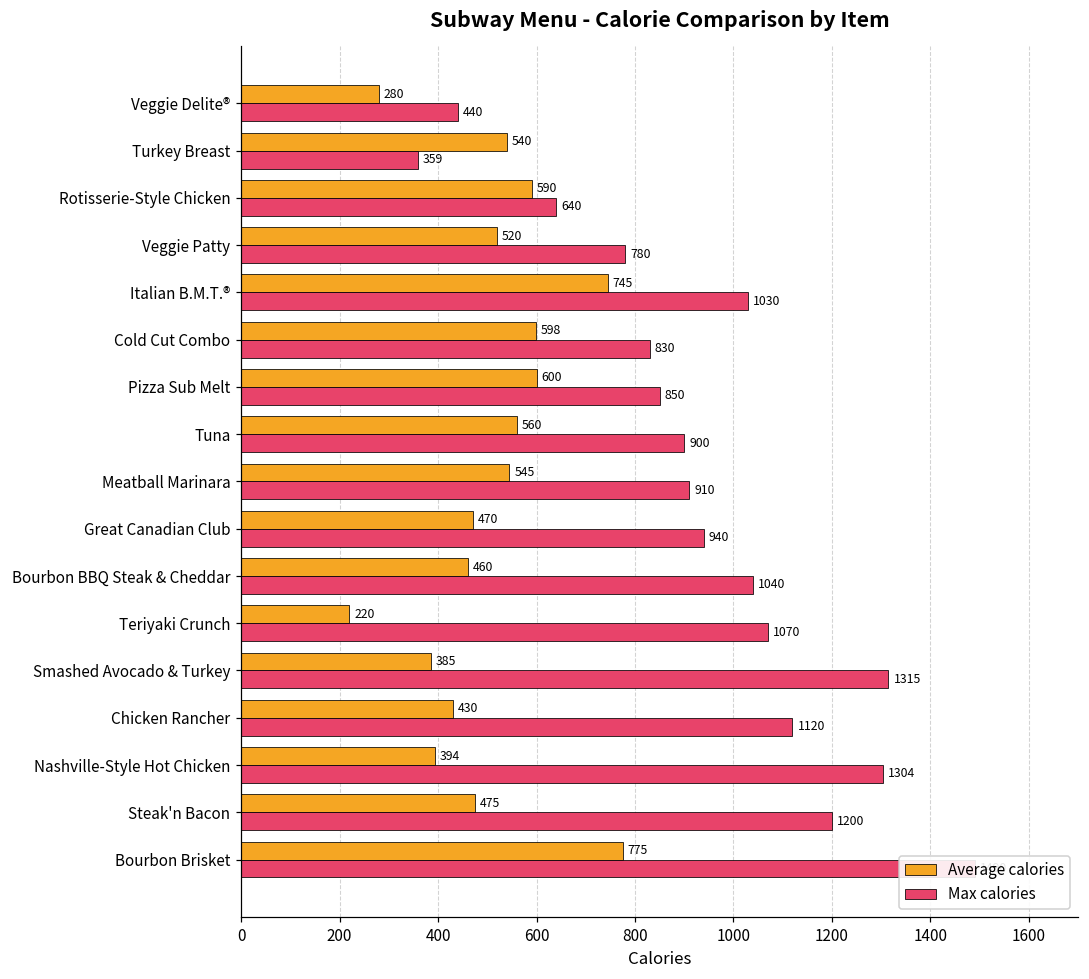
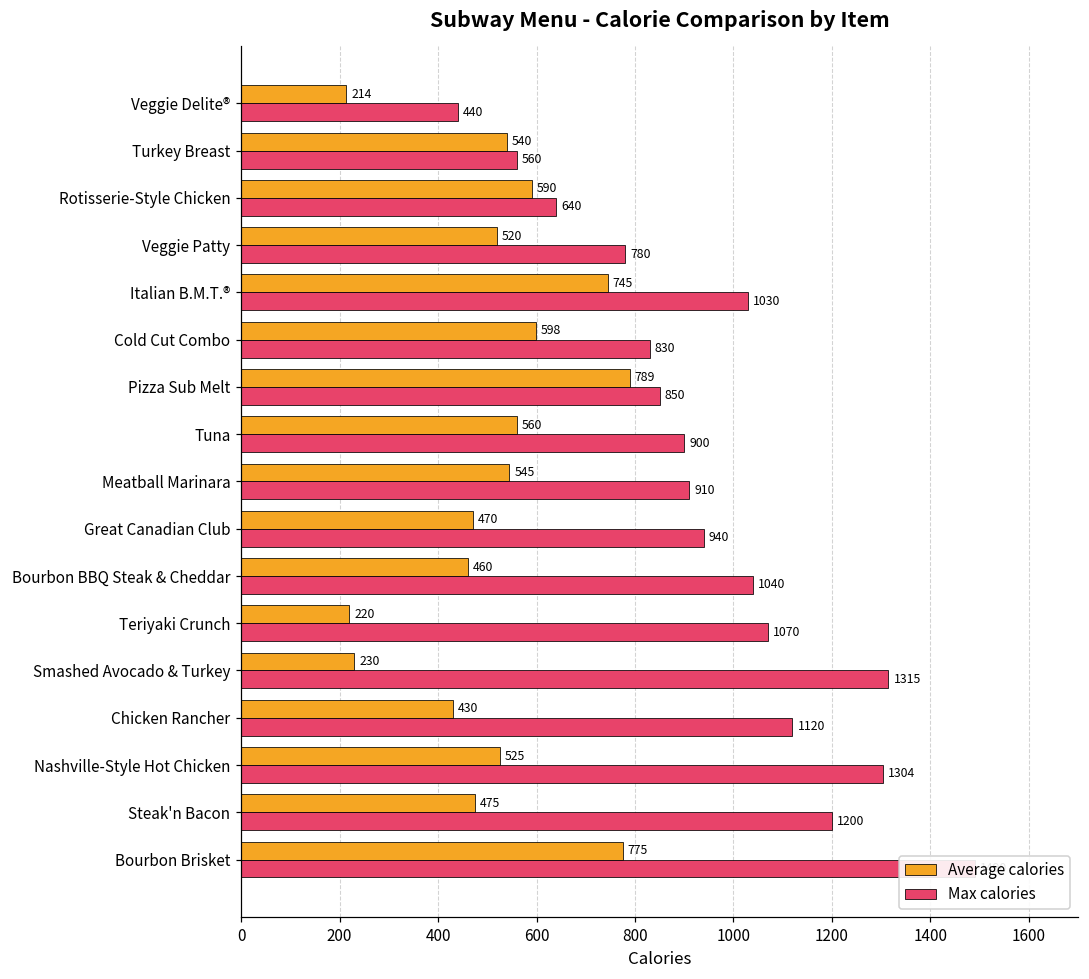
  {
    "Average calories": {
-     "Veggie Delite®": 280,
+     "Veggie Delite®": 214,
      "Turkey Breast": 540,
      "Rotisserie-Style Chicken": 590,
      "Veggie Patty": 520,
      "Italian B.M.T.®": 745,
      "Cold Cut Combo": 598,
-     "Pizza Sub Melt": 600,
+     "Pizza Sub Melt": 789,
      "Tuna": 560,
      "Meatball Marinara": 545,
      "Great Canadian Club": 470,
      "Bourbon BBQ Steak & Cheddar": 460,
      "Teriyaki Crunch": 220,
-     "Smashed Avocado & Turkey": 385,
+     "Smashed Avocado & Turkey": 230,
      "Chicken Rancher": 430,
-     "Nashville-Style Hot Chicken": 394,
+     "Nashville-Style Hot Chicken": 525,
      "Steak'n Bacon": 475,
      "Bourbon Brisket": 775
    },
    "Max calories": {
      "Veggie Delite®": 440,
-     "Turkey Breast": 359,
+     "Turkey Breast": 560,
      "Rotisserie-Style Chicken": 640,
      "Veggie Patty": 780,
      "Italian B.M.T.®": 1030,
      "Cold Cut Combo": 830,
      "Pizza Sub Melt": 850,
      "Tuna": 900,
      "Meatball Marinara": 910,
      "Great Canadian Club": 940,
      "Bourbon BBQ Steak & Cheddar": 1040,
      "Teriyaki Crunch": 1070,
      "Smashed Avocado & Turkey": 1315,
      "Chicken Rancher": 1120,
      "Nashville-Style Hot Chicken": 1304,
      "Steak'n Bacon": 1200
    }
  }
